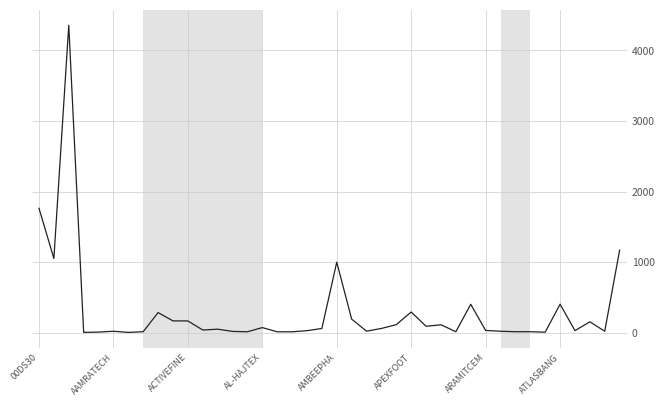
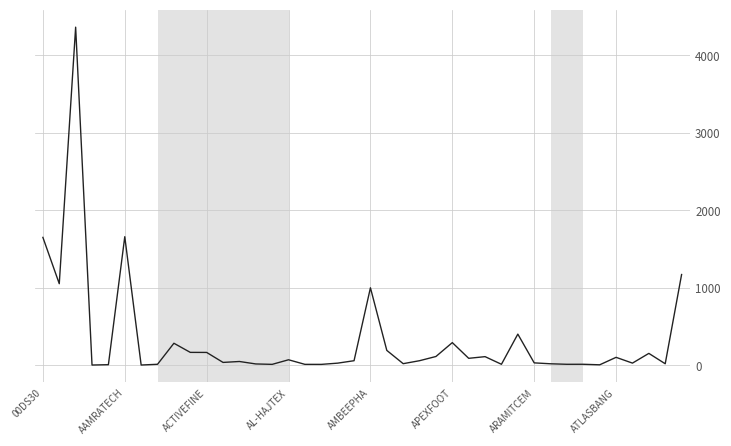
  {
-   "00DS30": 1800,
-   "AAMRATECH": 0,
+   "00DS30": 1600,
+   "AAMRATECH": 1700,
    "ACTIVEFINE": 200,
    "AL-HAJTEX": 100,
    "AMBEEPHA": 1000,
    "APEXFOOT": 300,
    "ARAMITCEM": 0,
-   "ATLASBANG": 400
+   "ATLASBANG": 100
  }
